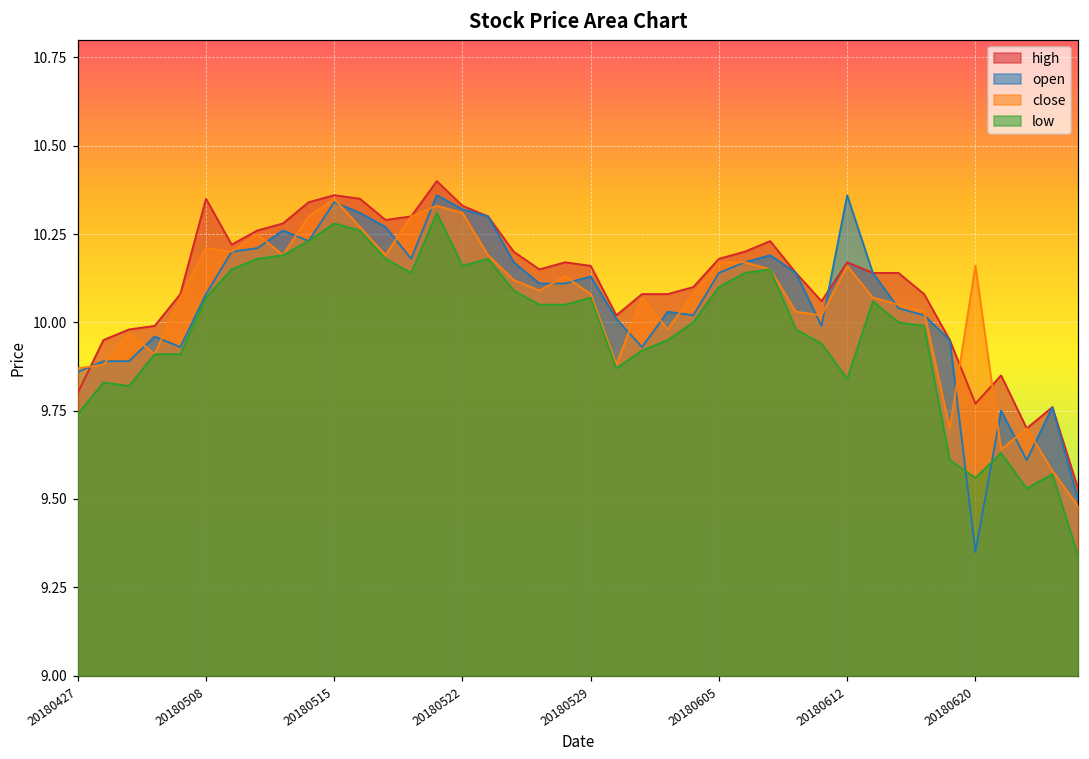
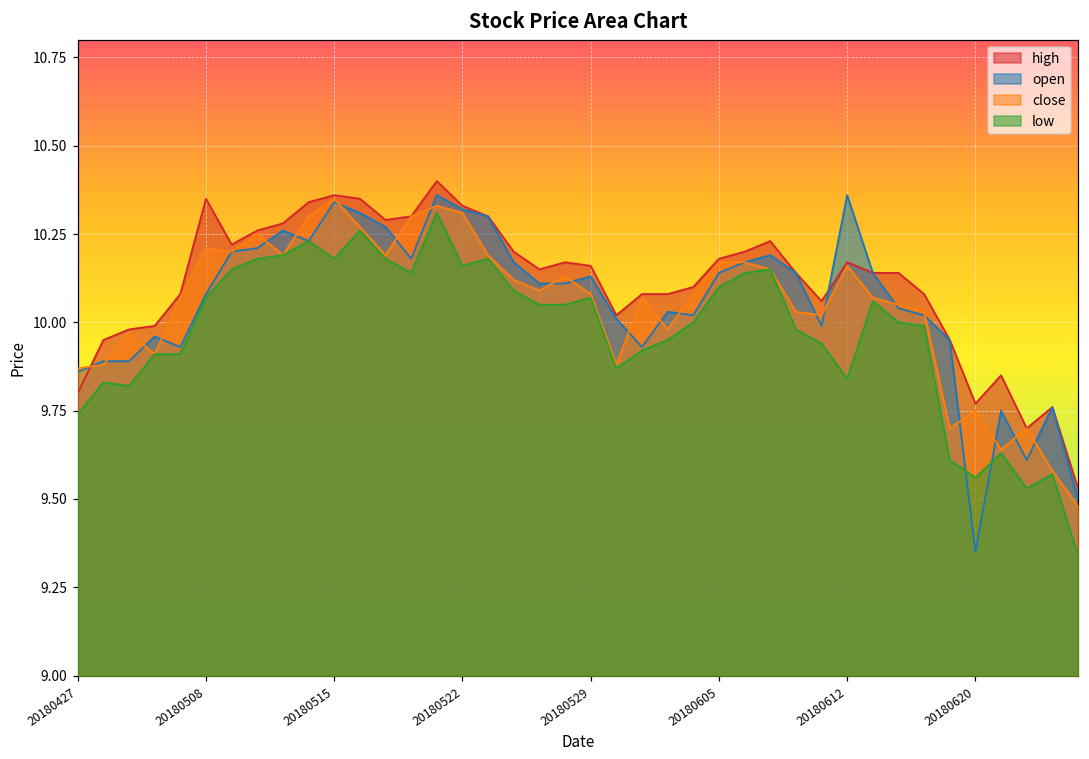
  {
    "high": {
      "20180427": 9.80,
      "20180508": 10.35,
      "20180515": 10.36,
      "20180522": 10.33,
      "20180529": 10.16,
      "20180605": 10.18,
      "20180612": 10.17,
      "20180620": 9.77
    },
    "open": {
      "20180427": 9.86,
      "20180508": 10.08,
      "20180515": 10.34,
      "20180522": 10.32,
      "20180529": 10.13,
      "20180605": 10.14,
      "20180612": 10.36,
      "20180620": 9.35
    },
    "close": {
      "20180427": 9.87,
      "20180508": 10.21,
      "20180515": 10.35,
      "20180522": 10.31,
      "20180529": 10.08,
      "20180605": 10.17,
      "20180612": 10.16,
-     "20180620": 10.16
+     "20180620": 9.75
    },
    "low": {
      "20180427": 9.74,
      "20180508": 10.07,
-     "20180515": 10.28,
+     "20180515": 10.18,
      "20180522": 10.16,
      "20180529": 10.07,
      "20180605": 10.10,
      "20180612": 9.84,
      "20180620": 9.56
    }
  }
